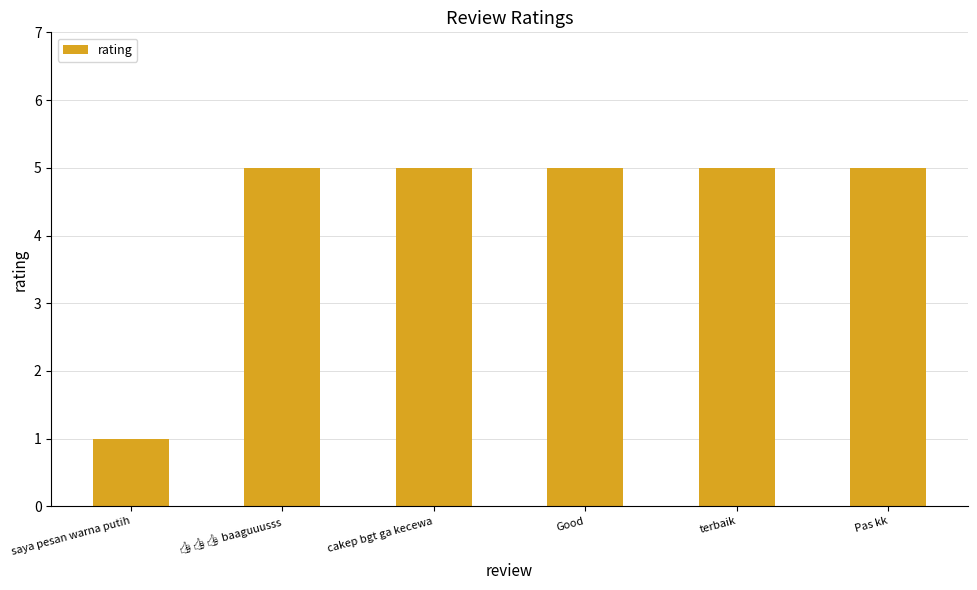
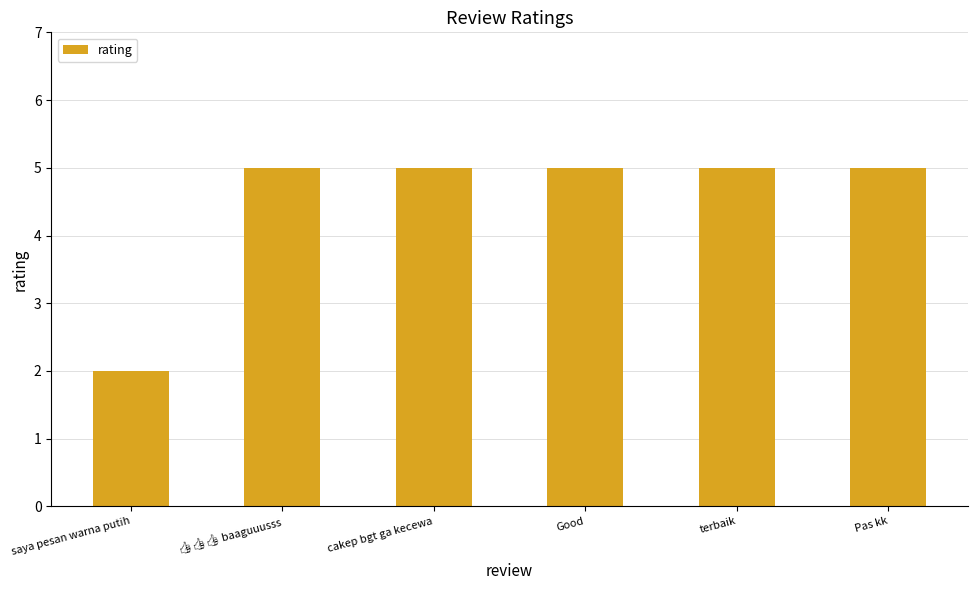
  {
-   "saya pesan warna putih": 1,
+   "saya pesan warna putih": 2,
    "👍👍👍 baaguuusss": 5,
    "cakep bgt ga kecewa": 5,
    "Good": 5,
    "terbaik": 5,
    "Pas kk": 5
  }
